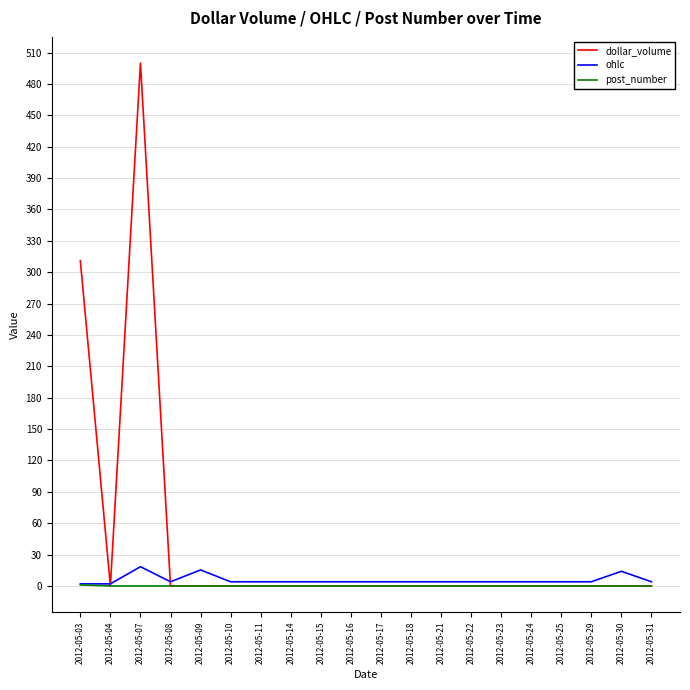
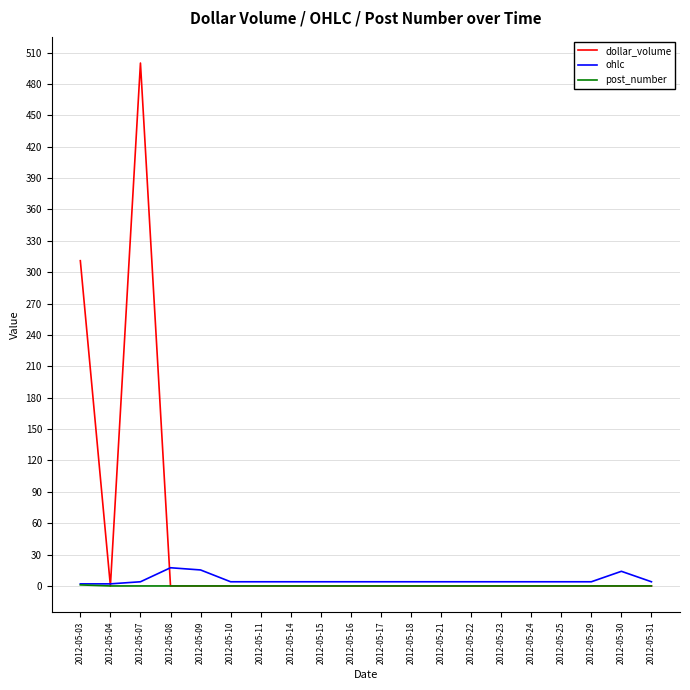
  {
    "dollar_volume": {
      "2012-05-03": 311,
      "2012-05-07": 500
    },
    "ohlc": {
-     "2012-05-07": 18,
-     "2012-05-08": 4,
+     "2012-05-07": 4,
+     "2012-05-08": 17,
      "2012-05-09": 15,
      "2012-05-10": 4,
      "2012-05-11": 4,
      "2012-05-14": 4,
      "2012-05-15": 4,
      "2012-05-16": 4,
      "2012-05-17": 4,
      "2012-05-18": 4,
      "2012-05-21": 4,
      "2012-05-22": 4,
      "2012-05-23": 4,
      "2012-05-24": 4,
      "2012-05-25": 4,
      "2012-05-29": 4,
      "2012-05-30": 14,
      "2012-05-31": 4
    },
    "post_number": {
      "2012-05-07": 0
    }
  }
